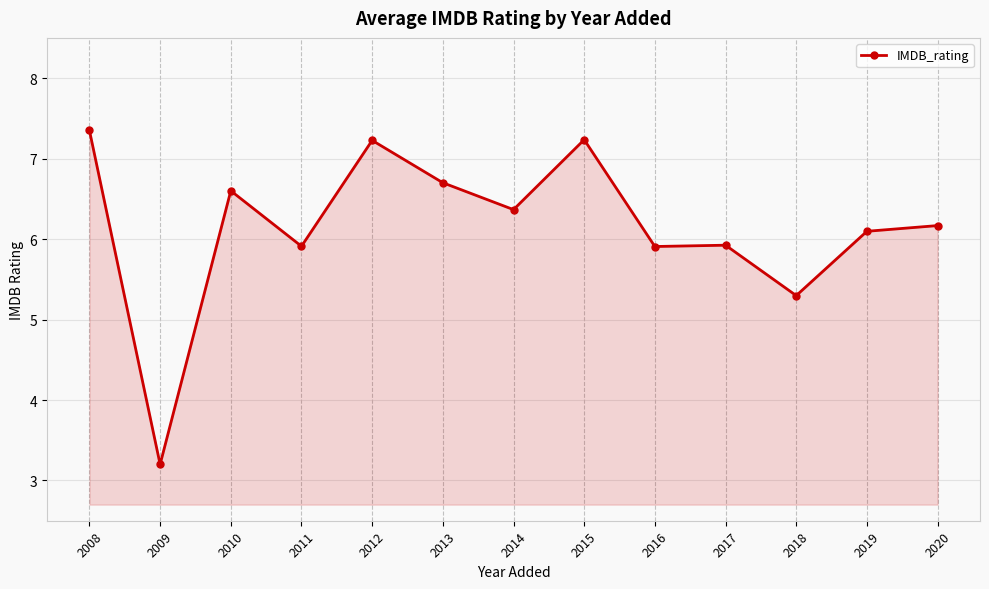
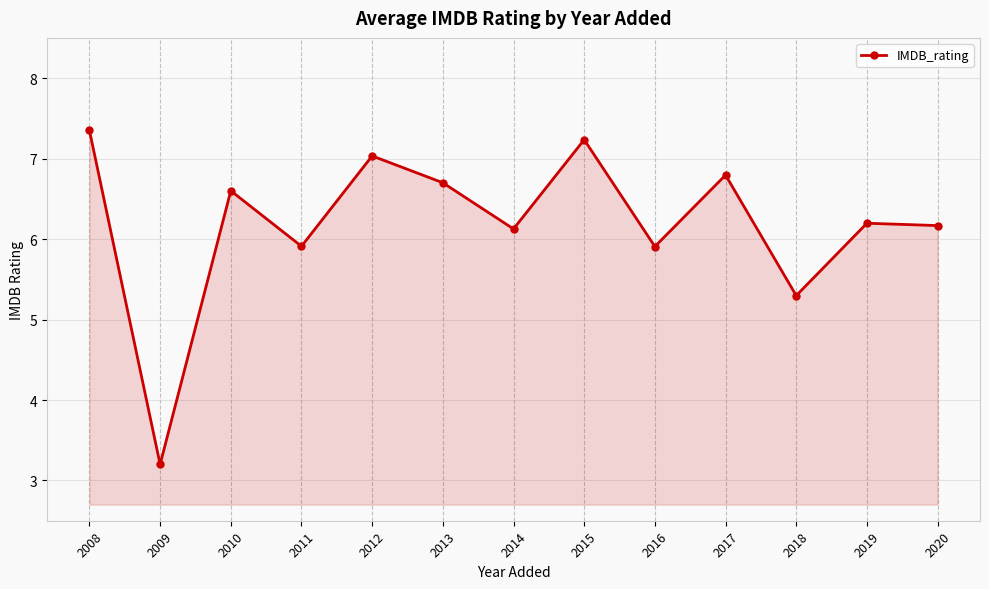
  {
    "2008": 7.4,
    "2009": 3.2,
    "2010": 6.6,
    "2011": 5.9,
-   "2012": 7.2,
+   "2012": 7.0,
    "2013": 6.7,
-   "2014": 6.4,
+   "2014": 6.1,
    "2015": 7.2,
    "2016": 5.9,
-   "2017": 5.9,
+   "2017": 6.8,
    "2018": 5.3,
-   "2019": 6.1,
+   "2019": 6.2,
    "2020": 6.2
  }
